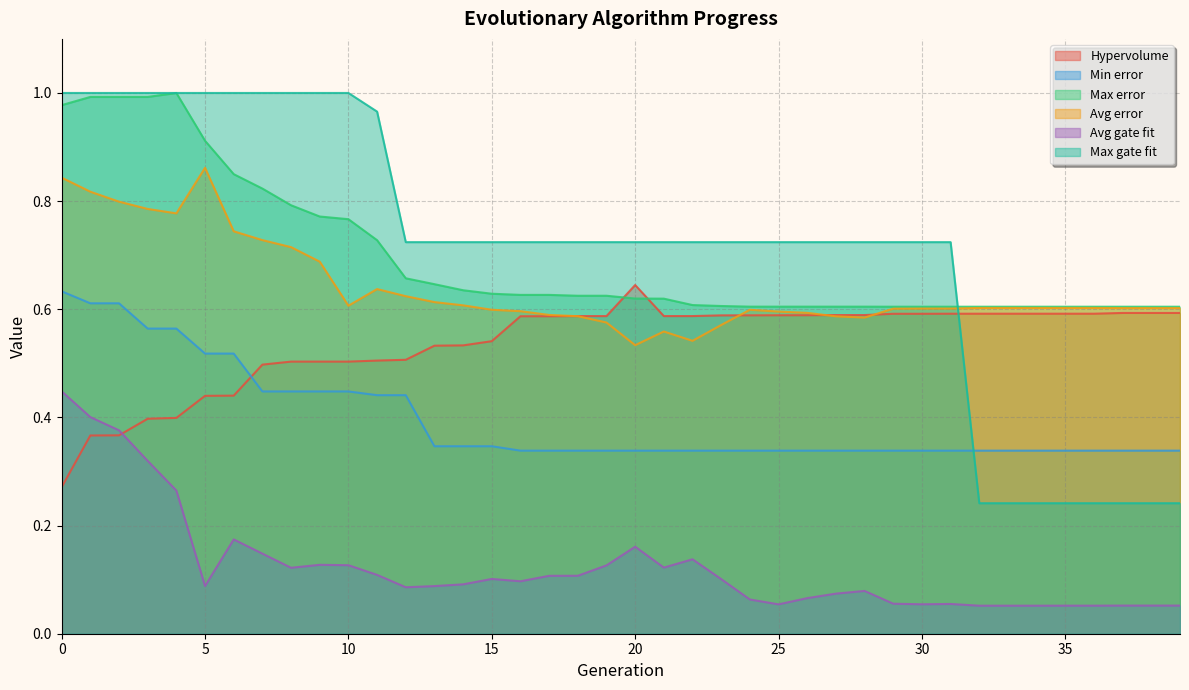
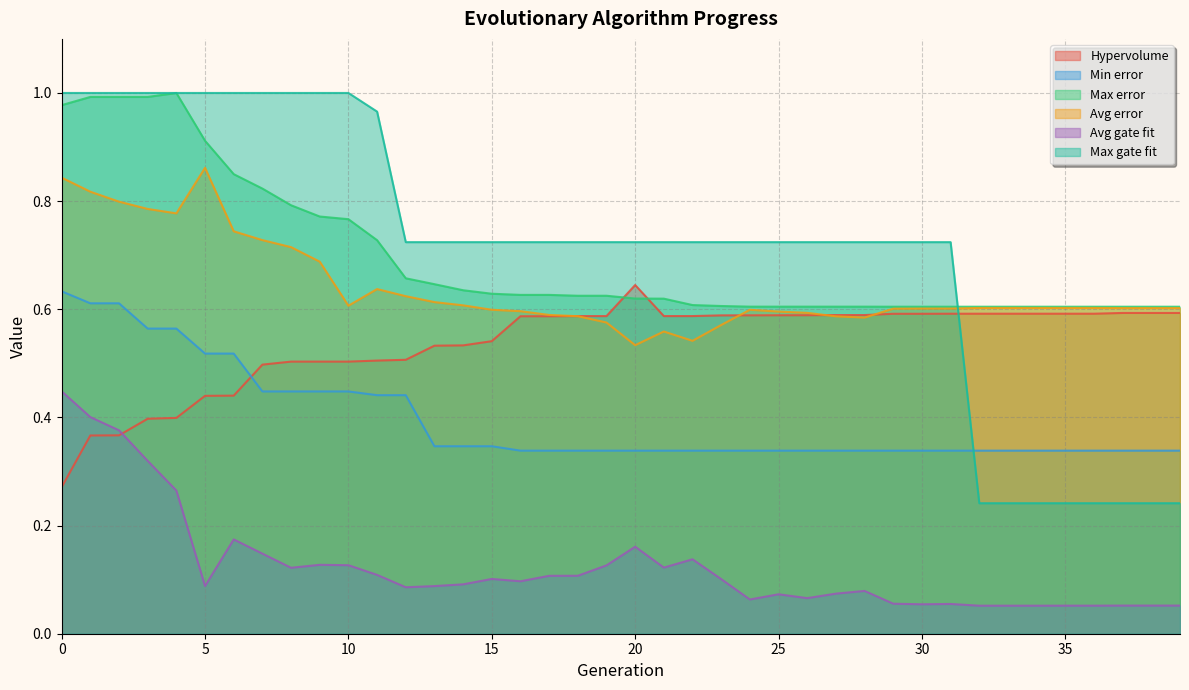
  {
    "Hypervolume": {
      "0": 0.27,
      "5": 0.44,
      "10": 0.50,
      "15": 0.54,
      "20": 0.64,
      "25": 0.59,
      "30": 0.59,
      "35": 0.59
    },
    "Avg error": {
      "0": 0.84,
      "5": 0.86,
      "10": 0.61,
      "15": 0.60,
      "20": 0.53,
      "25": 0.60
    },
    "Avg gate fit": {
      "0": 0.45,
      "5": 0.09,
      "10": 0.13,
      "15": 0.10,
      "20": 0.16,
-     "25": 0.05,
+     "25": 0.07,
      "30": 0.05,
      "35": 0.05
    }
  }
